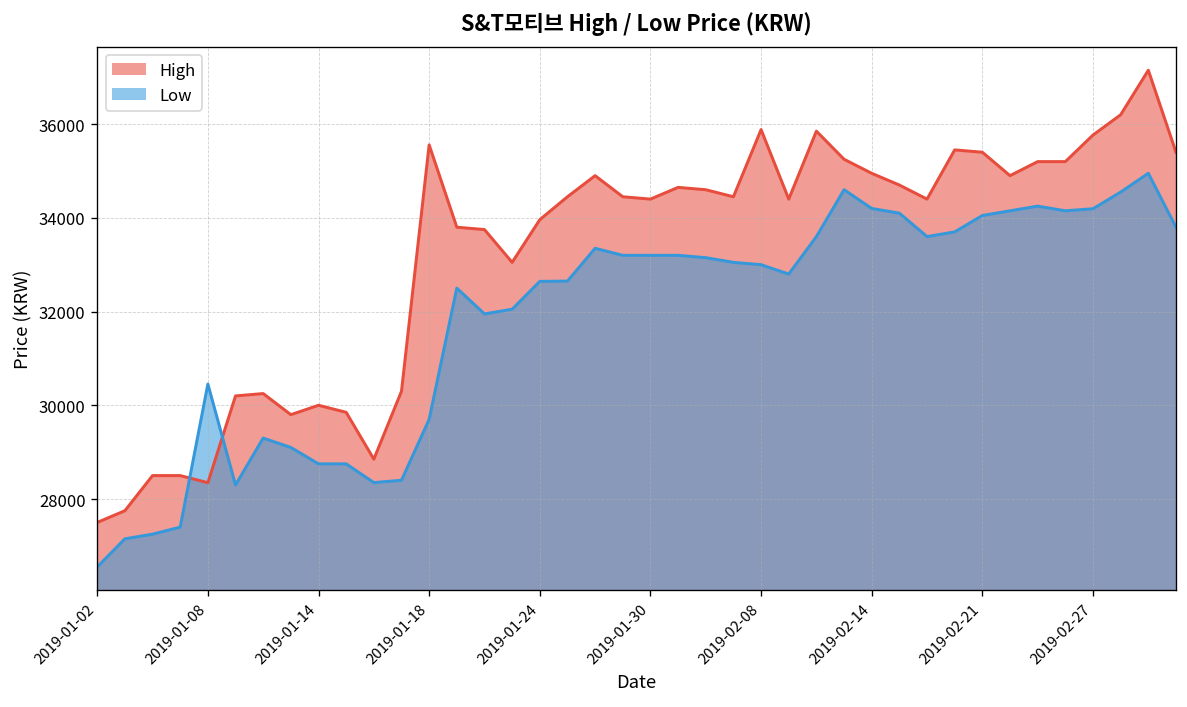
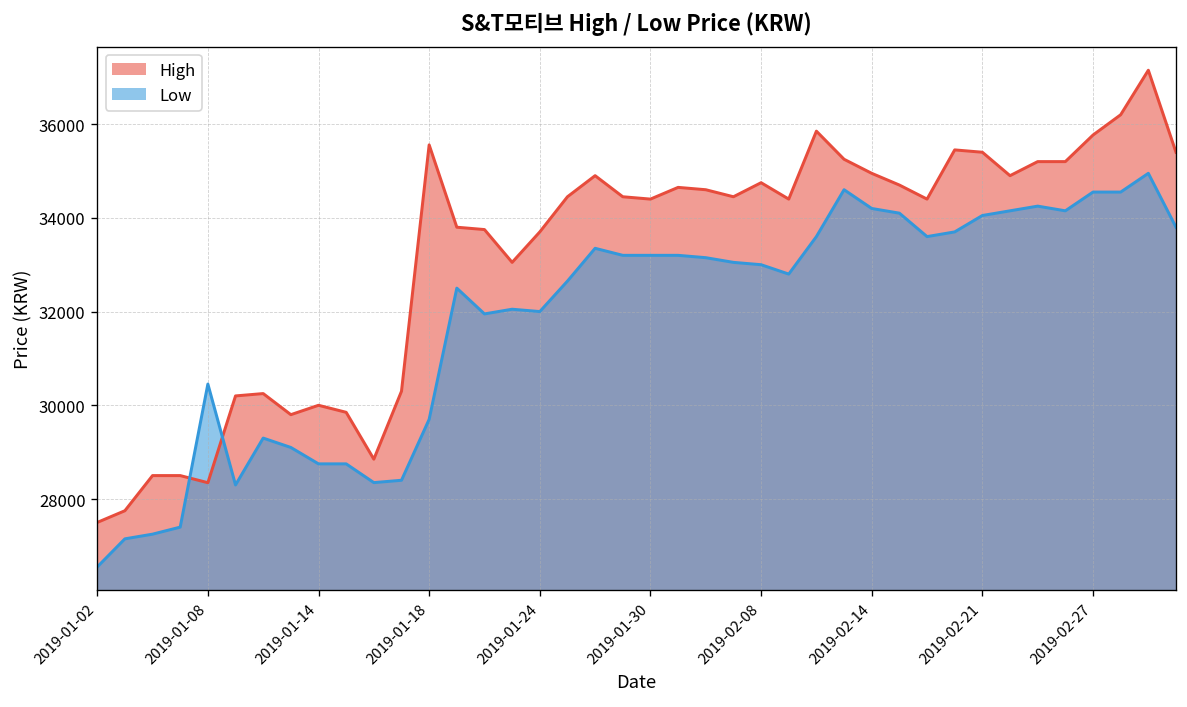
  {
    "High": {
      "2019-01-02": 27500,
      "2019-01-08": 28300,
      "2019-01-14": 30000,
      "2019-01-18": 35600,
-     "2019-01-24": 34000,
+     "2019-01-24": 33700,
      "2019-01-30": 34400,
-     "2019-02-08": 35900,
+     "2019-02-08": 34800,
      "2019-02-14": 35000,
      "2019-02-21": 35400,
      "2019-02-27": 35800
    },
    "Low": {
      "2019-01-02": 26600,
      "2019-01-08": 30500,
      "2019-01-14": 28800,
      "2019-01-18": 29700,
-     "2019-01-24": 32600,
+     "2019-01-24": 32000,
      "2019-01-30": 33200,
      "2019-02-08": 33000,
      "2019-02-14": 34200,
      "2019-02-21": 34100,
-     "2019-02-27": 34200
+     "2019-02-27": 34600
    }
  }
